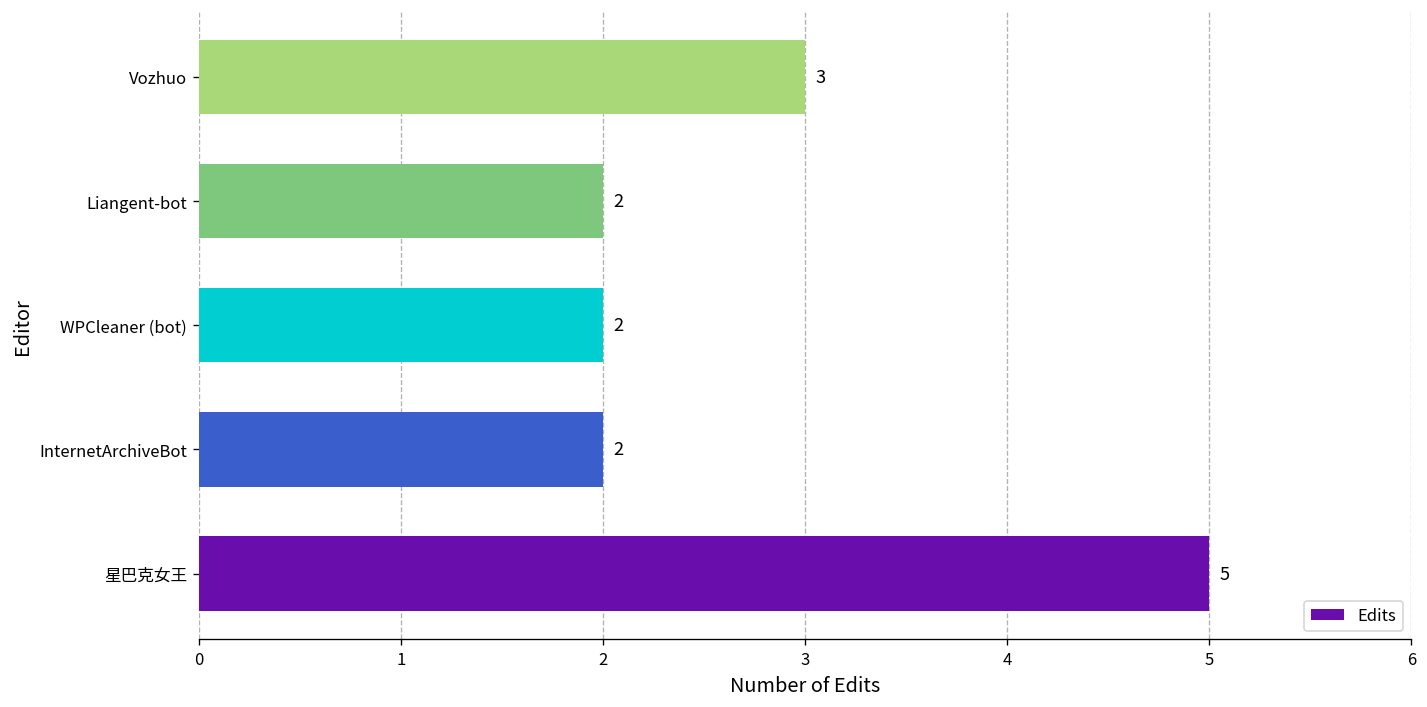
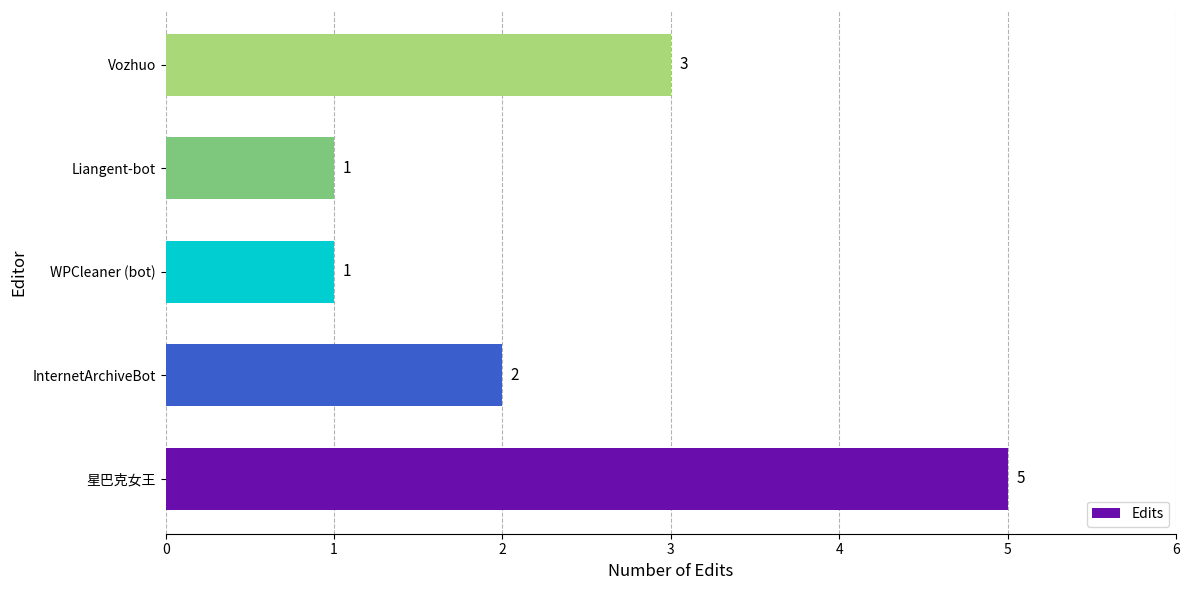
  {
    "Vozhuo": 3,
-   "Liangent-bot": 2,
-   "WPCleaner (bot)": 2,
+   "Liangent-bot": 1,
+   "WPCleaner (bot)": 1,
    "InternetArchiveBot": 2,
    "星巴克女王": 5
  }
